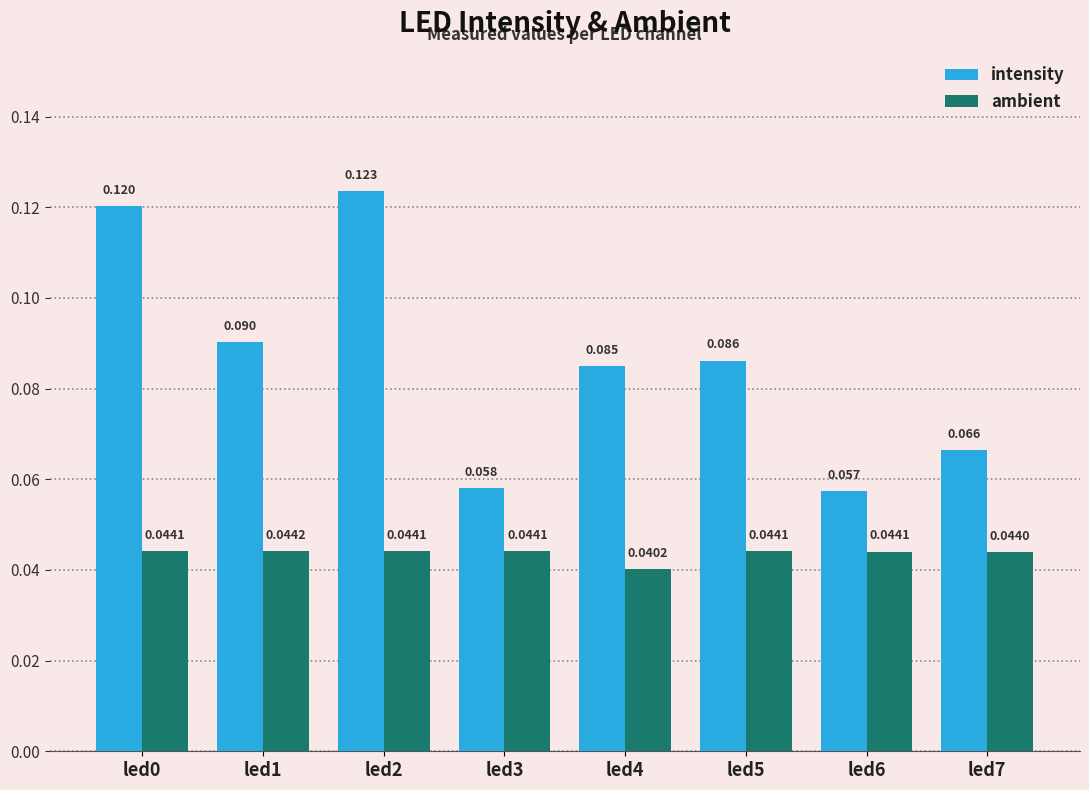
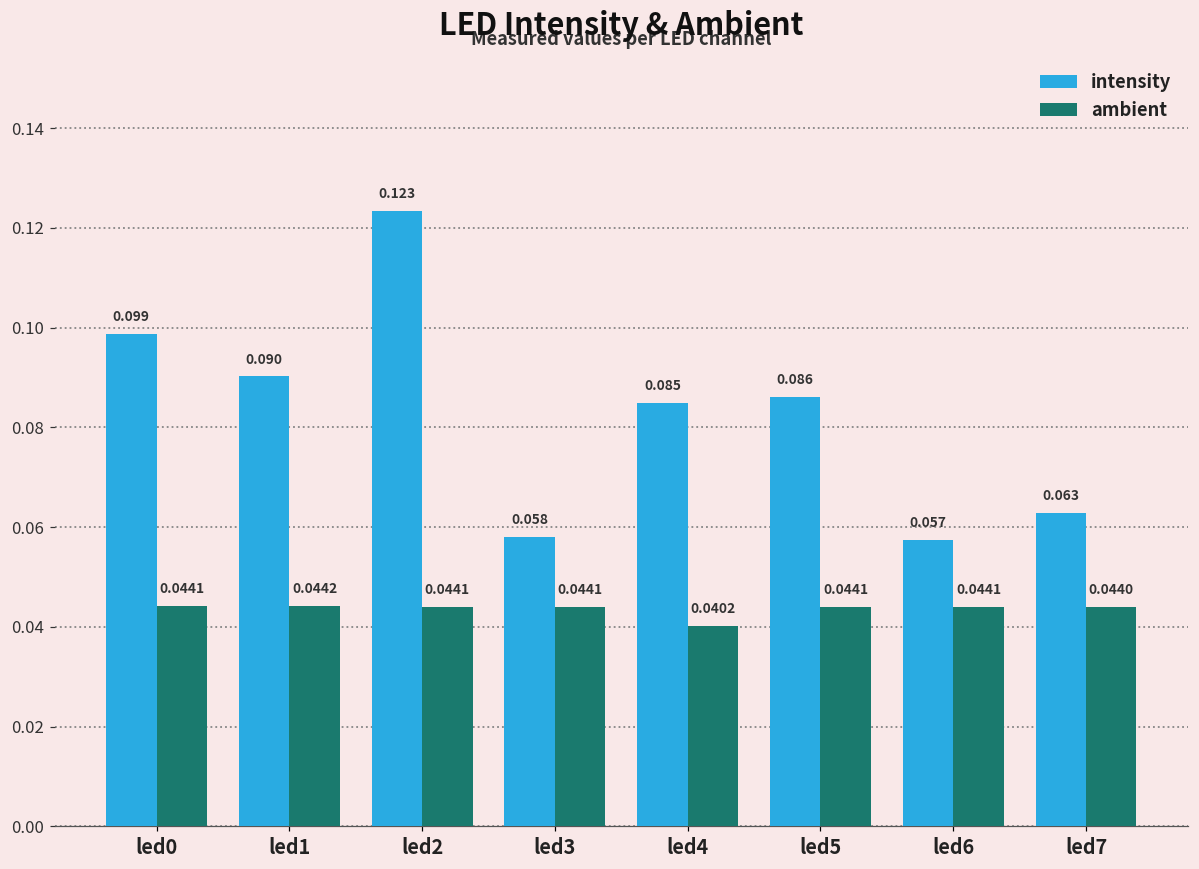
  {
    "intensity": {
-     "led0": 0.120,
+     "led0": 0.099,
      "led1": 0.090,
      "led2": 0.123,
      "led3": 0.058,
      "led4": 0.085,
      "led5": 0.086,
      "led6": 0.057,
-     "led7": 0.066
+     "led7": 0.063
    },
    "ambient": {
      "led0": 0.0441,
      "led1": 0.0442,
      "led2": 0.0441,
      "led3": 0.0441,
      "led4": 0.0402,
      "led5": 0.0441,
      "led6": 0.0441,
      "led7": 0.0440
    }
  }
